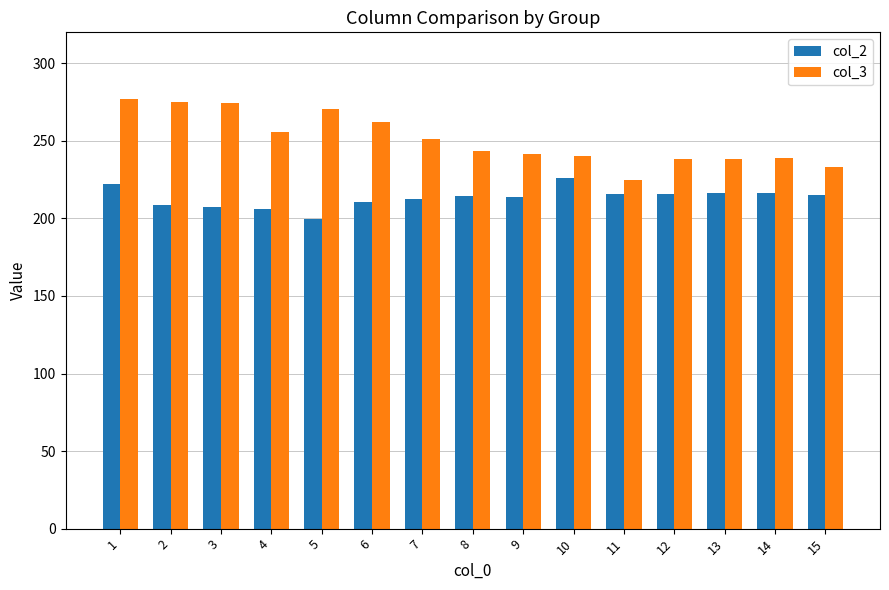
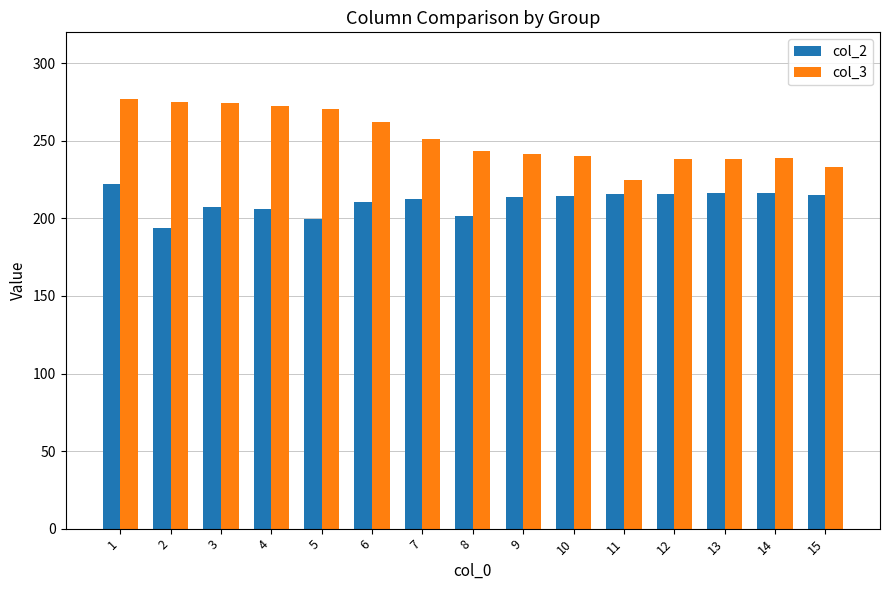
  {
    "col_2": {
      "1": 222,
-     "2": 208,
+     "2": 194,
      "3": 208,
      "4": 206,
      "5": 200,
      "6": 210,
      "7": 213,
-     "8": 214,
+     "8": 201,
      "9": 214,
-     "10": 226,
+     "10": 215,
      "11": 216,
      "12": 216,
      "13": 216,
      "14": 216,
      "15": 215
    },
    "col_3": {
      "1": 277,
      "2": 275,
      "3": 275,
-     "4": 256,
+     "4": 272,
      "5": 270,
      "6": 262,
      "7": 251,
      "8": 244,
      "9": 242,
      "10": 240,
      "11": 225,
      "12": 239,
      "13": 238,
      "14": 239,
      "15": 233
    }
  }
